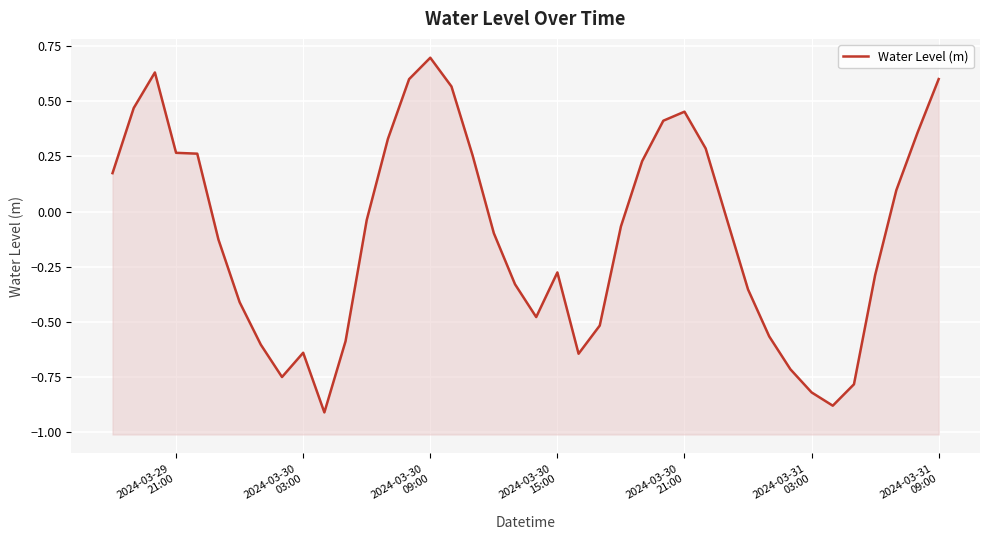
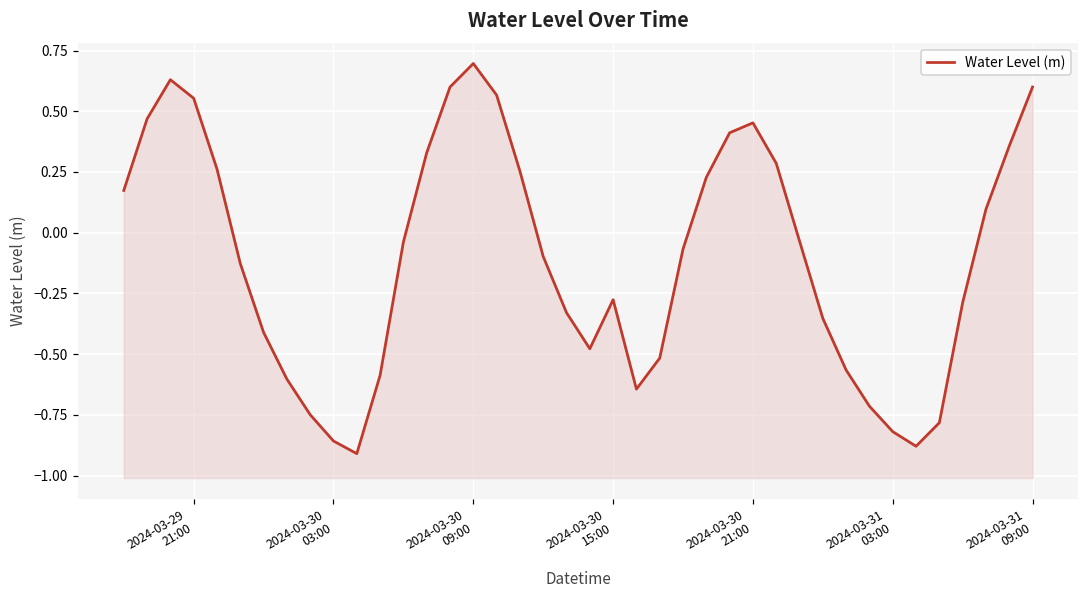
  {
-   "2024-03-29 21:00": 0.27,
-   "2024-03-30 03:00": -0.64,
+   "2024-03-29 21:00": 0.55,
+   "2024-03-30 03:00": -0.86,
    "2024-03-30 09:00": 0.70,
    "2024-03-30 15:00": -0.28,
    "2024-03-30 21:00": 0.45,
    "2024-03-31 03:00": -0.82,
    "2024-03-31 09:00": 0.60
  }
